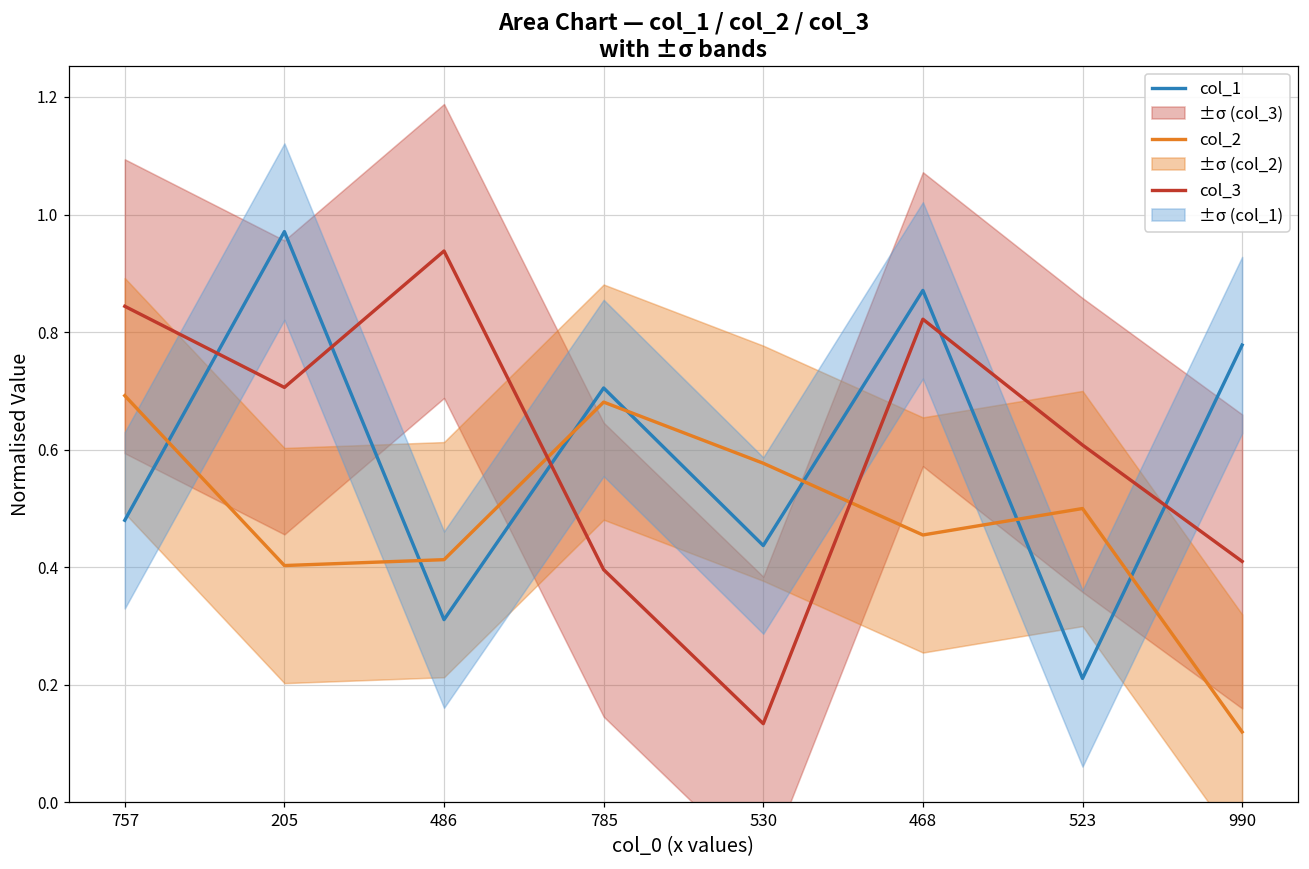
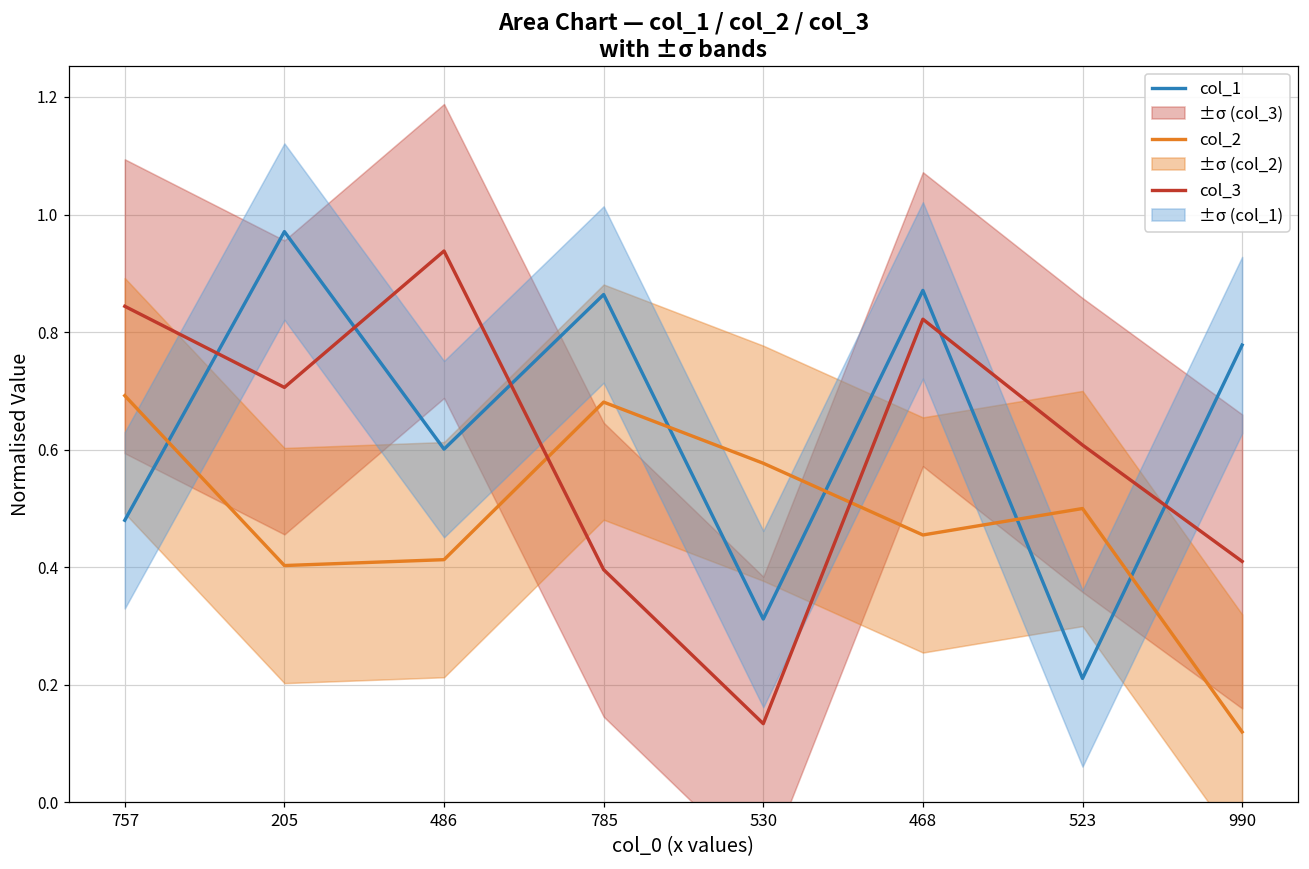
  {
    "col_1": {
      "757": 0.48,
      "205": 0.97,
-     "486": 0.31,
-     "785": 0.71,
-     "530": 0.44,
+     "486": 0.60,
+     "785": 0.86,
+     "530": 0.31,
      "468": 0.87,
      "523": 0.21,
      "990": 0.78
    }
  }
